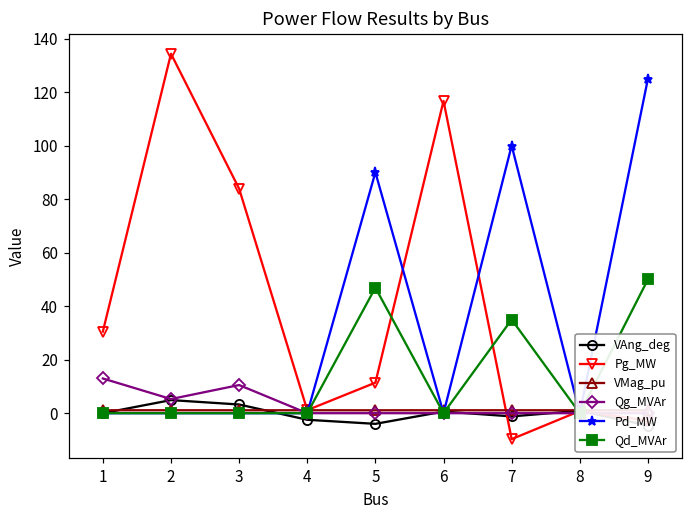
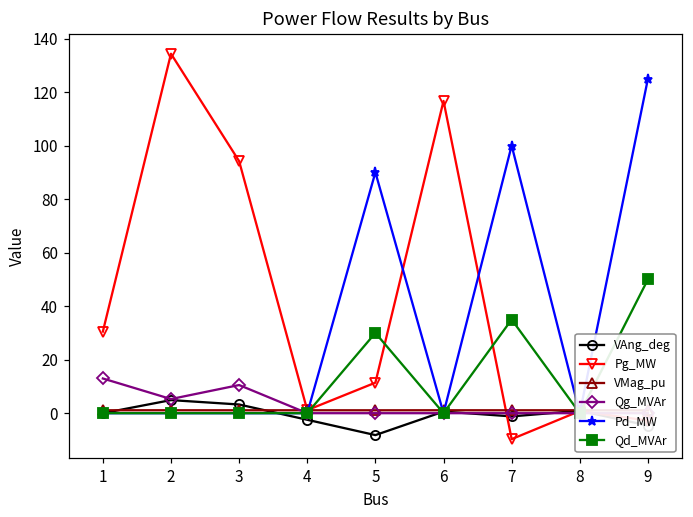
  {
    "VAng_deg": {
      "3": 3,
      "4": -2,
-     "5": -4,
+     "5": -8,
      "7": -1
    },
    "Pg_MW": {
      "1": 31,
      "2": 134,
-     "3": 84,
+     "3": 94,
      "5": 11,
      "6": 117,
      "7": -10
    },
    "VMag_pu": {
      "1": 1,
      "2": 1,
      "3": 1,
      "5": 1,
      "7": 1
    },
    "Qg_MVAr": {
      "1": 13,
      "3": 11,
      "5": 0,
      "7": 0
    },
    "Pd_MW": {
      "5": 90,
      "7": 100,
      "9": 125
    },
    "Qd_MVAr": {
-     "5": 47,
+     "5": 30,
      "7": 35,
      "9": 50
    }
  }
